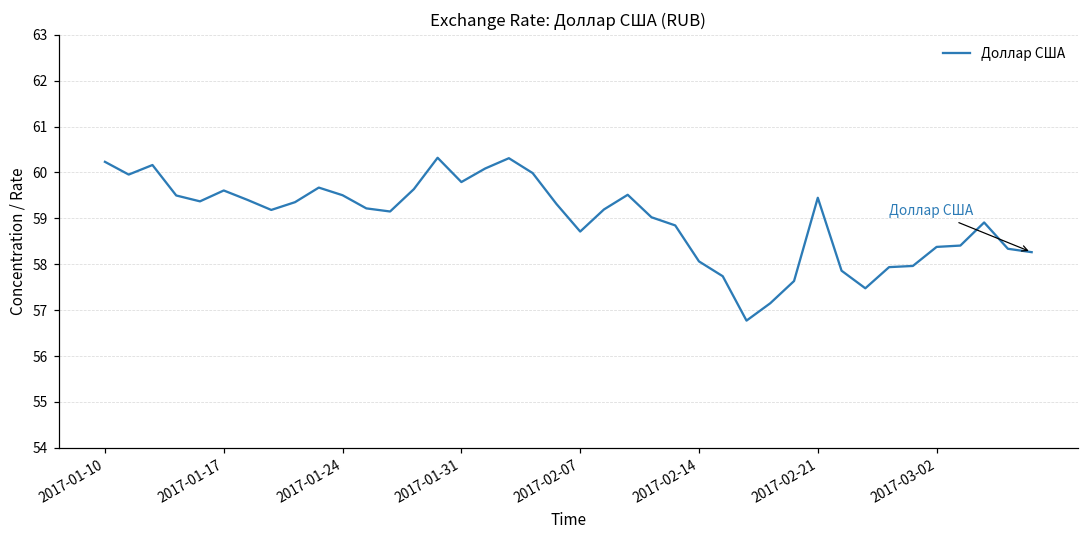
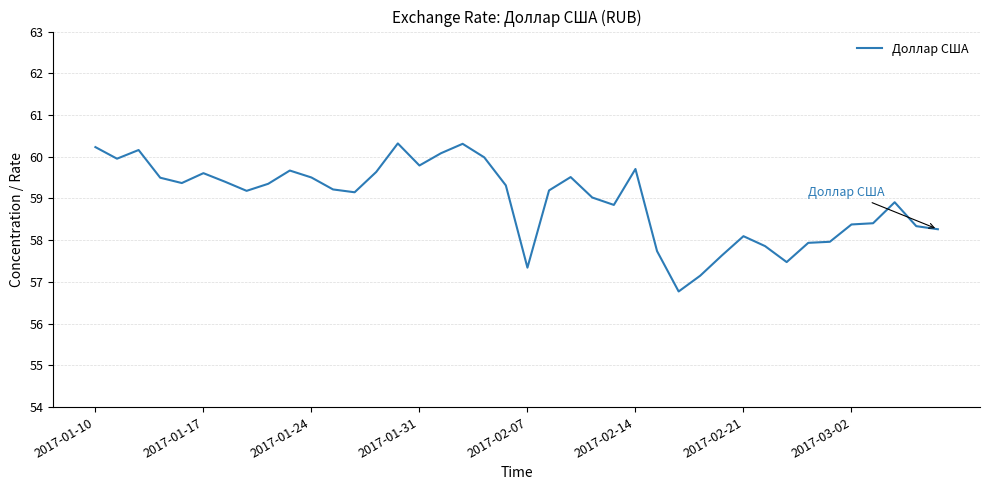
  {
    "2017-01-10": 60.2,
    "2017-01-17": 59.6,
    "2017-01-24": 59.5,
    "2017-01-31": 59.8,
-   "2017-02-07": 58.7,
-   "2017-02-14": 58.1,
-   "2017-02-21": 59.4,
+   "2017-02-07": 57.3,
+   "2017-02-14": 59.7,
+   "2017-02-21": 58.1,
    "2017-03-02": 58.4
  }
